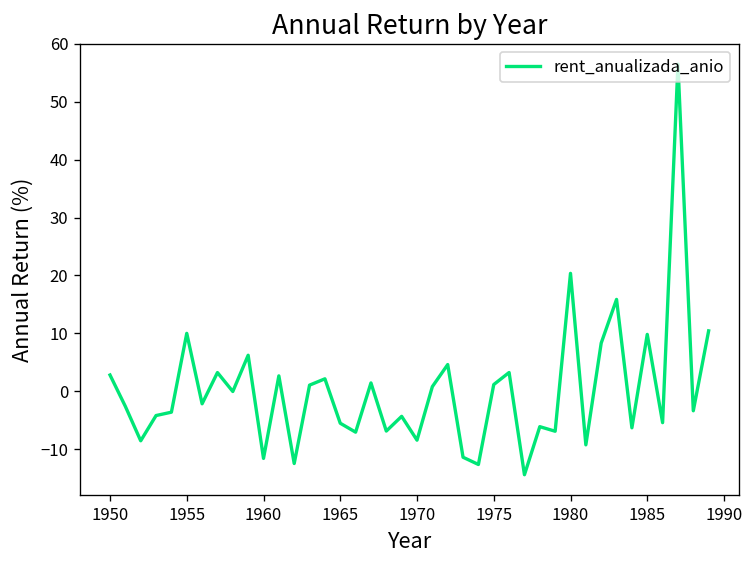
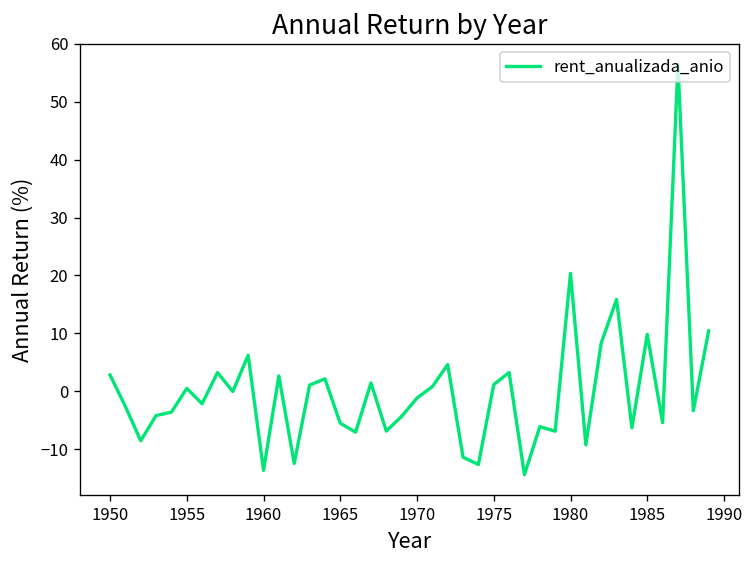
  {
    "1950": 3,
-   "1955": 10,
-   "1960": -12,
+   "1955": 1,
+   "1960": -14,
    "1965": -6,
-   "1970": -8,
+   "1970": -1,
    "1975": 1,
    "1980": 20,
    "1985": 10
  }
